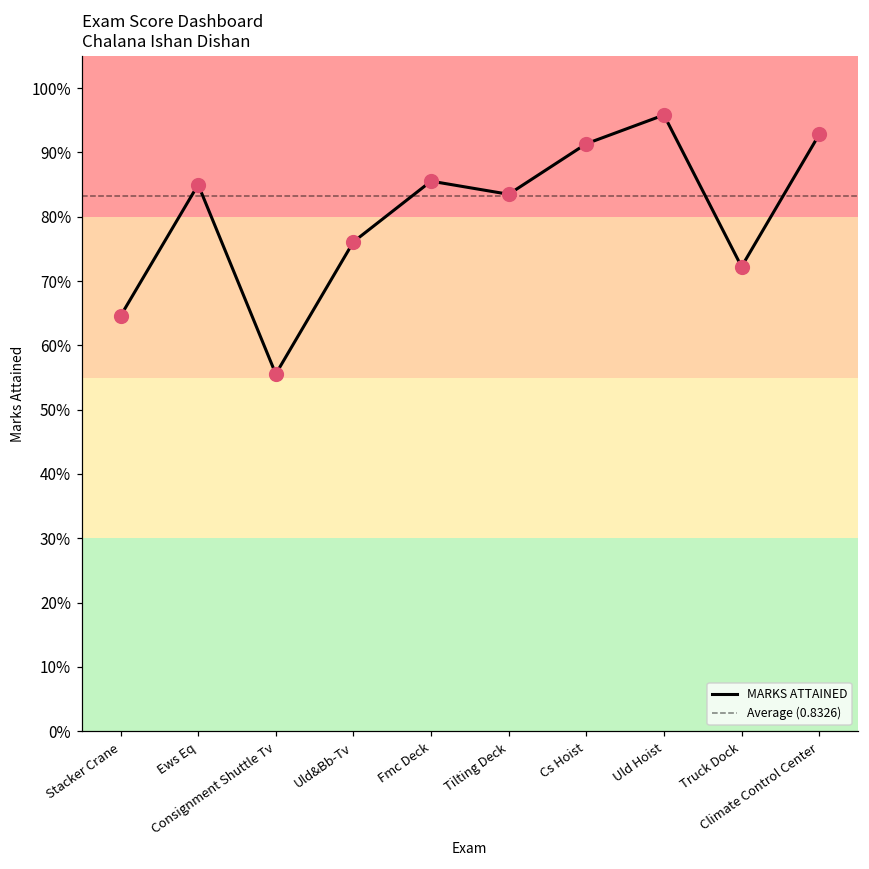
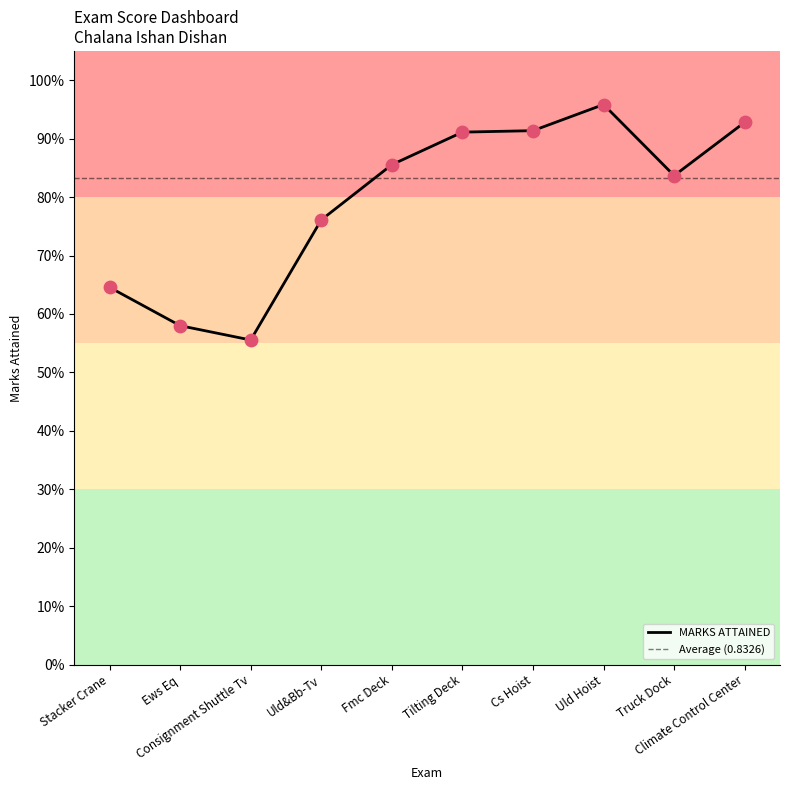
  {
    "Stacker Crane": "65%",
-   "Ews Eq": "85%",
+   "Ews Eq": "58%",
    "Consignment Shuttle Tv": "56%",
    "Uld&Bb-Tv": "76%",
    "Fmc Deck": "86%",
-   "Tilting Deck": "84%",
+   "Tilting Deck": "91%",
    "Cs Hoist": "91%",
    "Uld Hoist": "96%",
-   "Truck Dock": "72%",
+   "Truck Dock": "84%",
    "Climate Control Center": "93%"
  }
